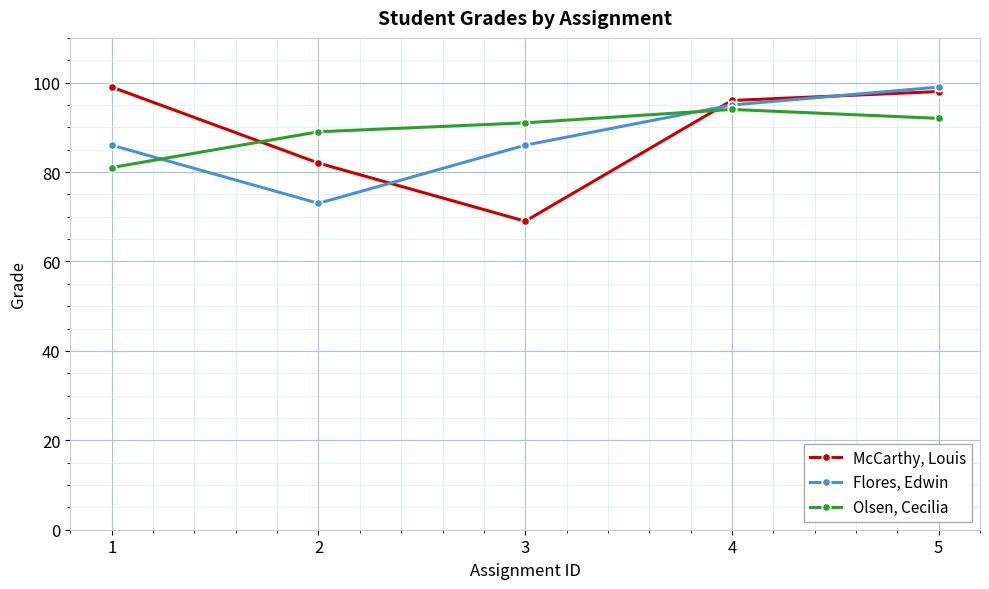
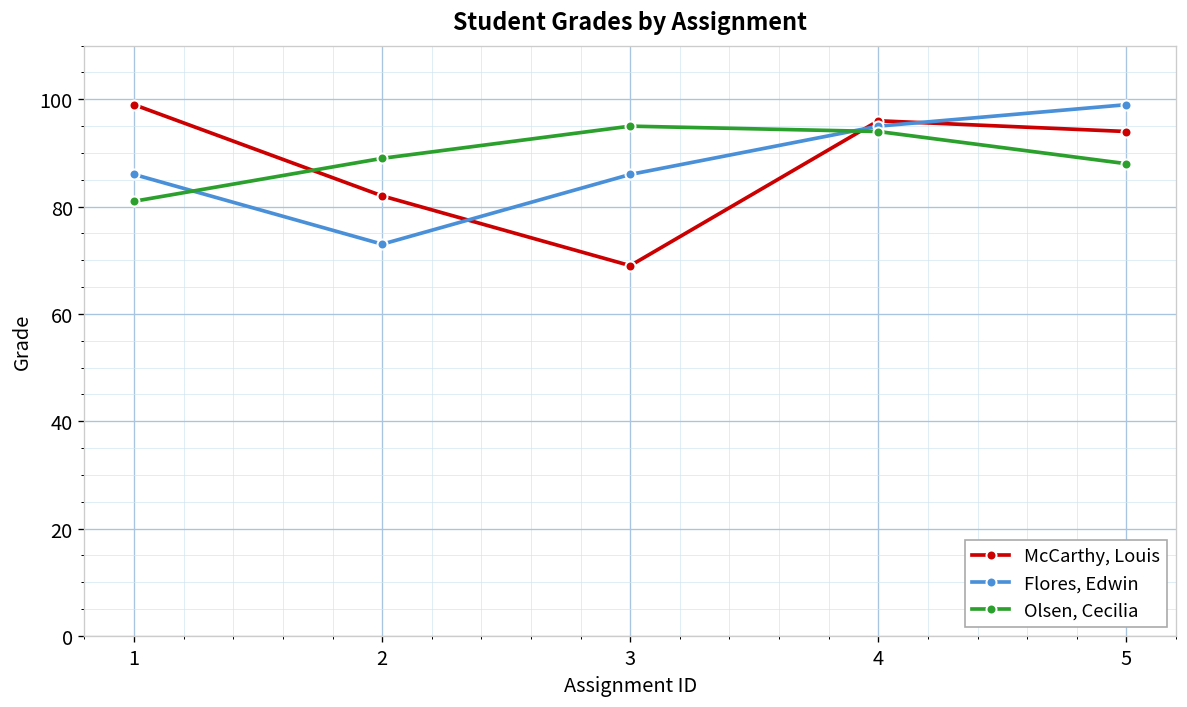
  {
    "McCarthy, Louis": {
      "1": 99,
      "2": 82,
      "3": 69,
      "4": 96,
-     "5": 98
+     "5": 94
    },
    "Flores, Edwin": {
      "1": 86,
      "2": 73,
      "3": 86,
      "4": 95,
      "5": 99
    },
    "Olsen, Cecilia": {
      "1": 81,
      "2": 89,
-     "3": 91,
+     "3": 95,
      "4": 94,
-     "5": 92
+     "5": 88
    }
  }
